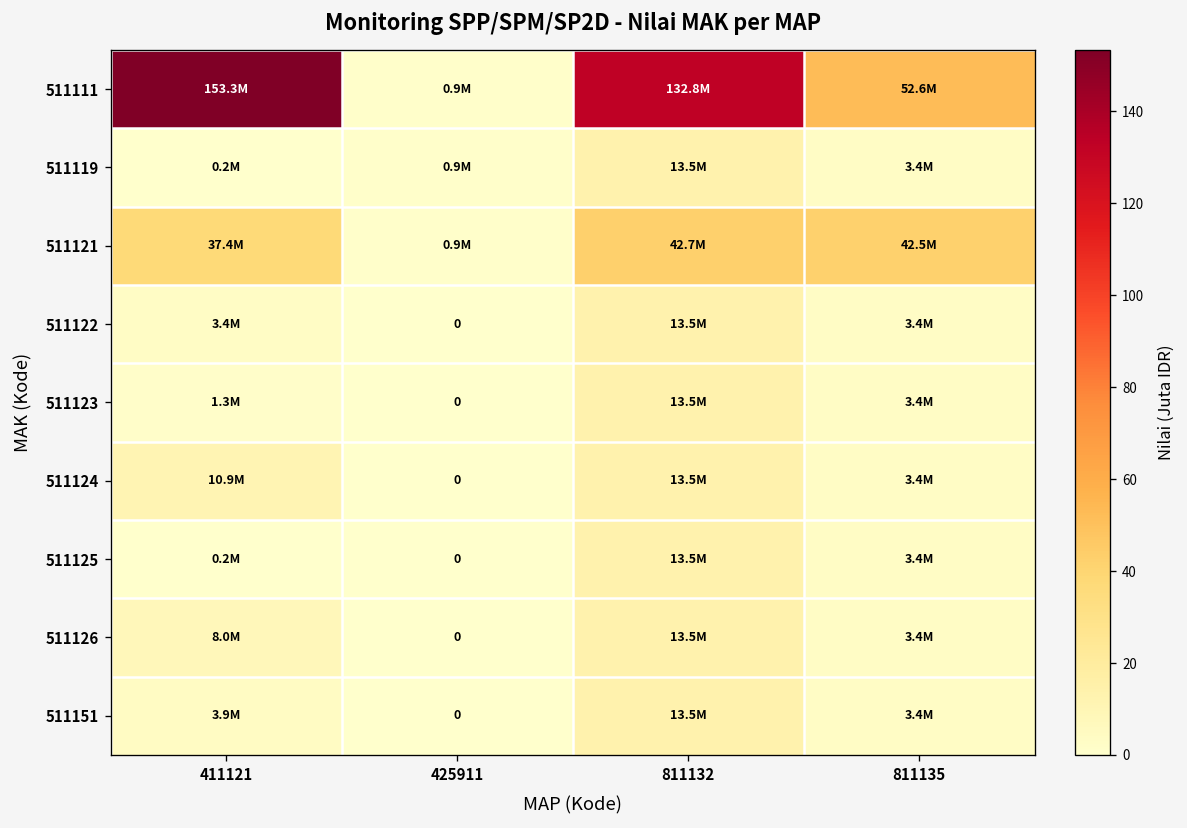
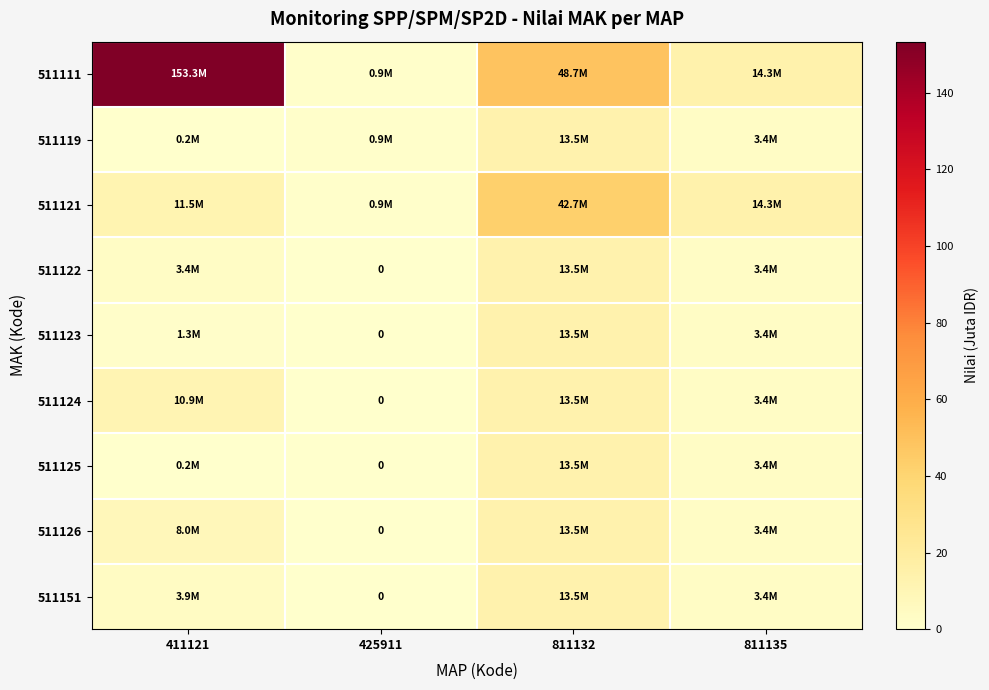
  {
    "511111": {
      "411121": "153.3M",
      "425911": "0.9M",
-     "811132": "132.8M",
-     "811135": "52.6M"
+     "811132": "48.7M",
+     "811135": "14.3M"
    },
    "511119": {
      "411121": "0.2M",
      "425911": "0.9M",
      "811132": "13.5M",
      "811135": "3.4M"
    },
    "511121": {
-     "411121": "37.4M",
+     "411121": "11.5M",
      "425911": "0.9M",
      "811132": "42.7M",
-     "811135": "42.5M"
+     "811135": "14.3M"
    },
    "511122": {
      "411121": "3.4M",
      "425911": "0",
      "811132": "13.5M",
      "811135": "3.4M"
    },
    "511123": {
      "411121": "1.3M",
      "425911": "0",
      "811132": "13.5M",
      "811135": "3.4M"
    },
    "511124": {
      "411121": "10.9M",
      "425911": "0",
      "811132": "13.5M",
      "811135": "3.4M"
    },
    "511125": {
      "411121": "0.2M",
      "425911": "0",
      "811132": "13.5M",
      "811135": "3.4M"
    },
    "511126": {
      "411121": "8.0M",
      "425911": "0",
      "811132": "13.5M",
      "811135": "3.4M"
    },
    "511151": {
      "411121": "3.9M",
      "425911": "0",
      "811132": "13.5M",
      "811135": "3.4M"
    }
  }
